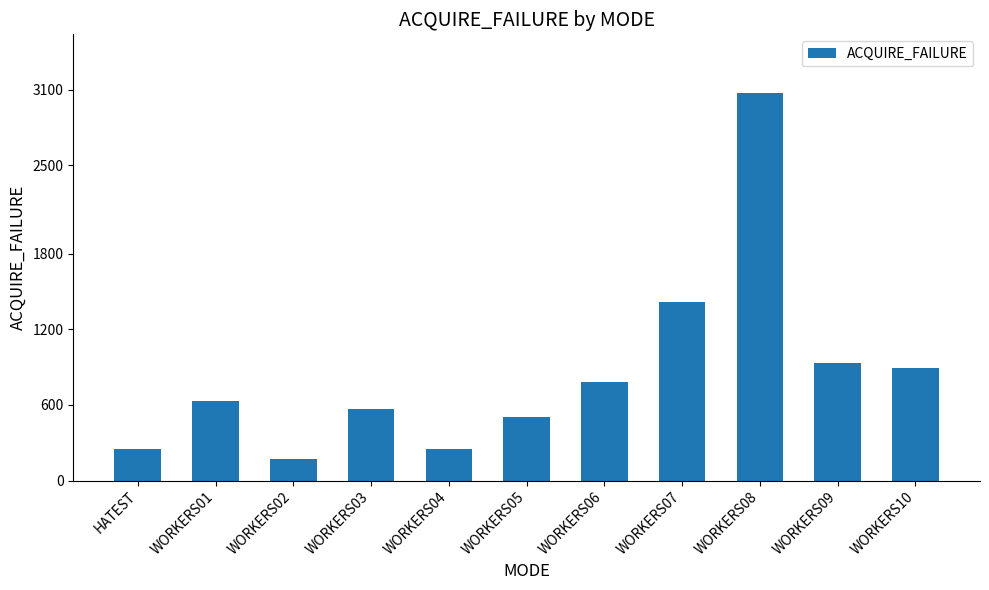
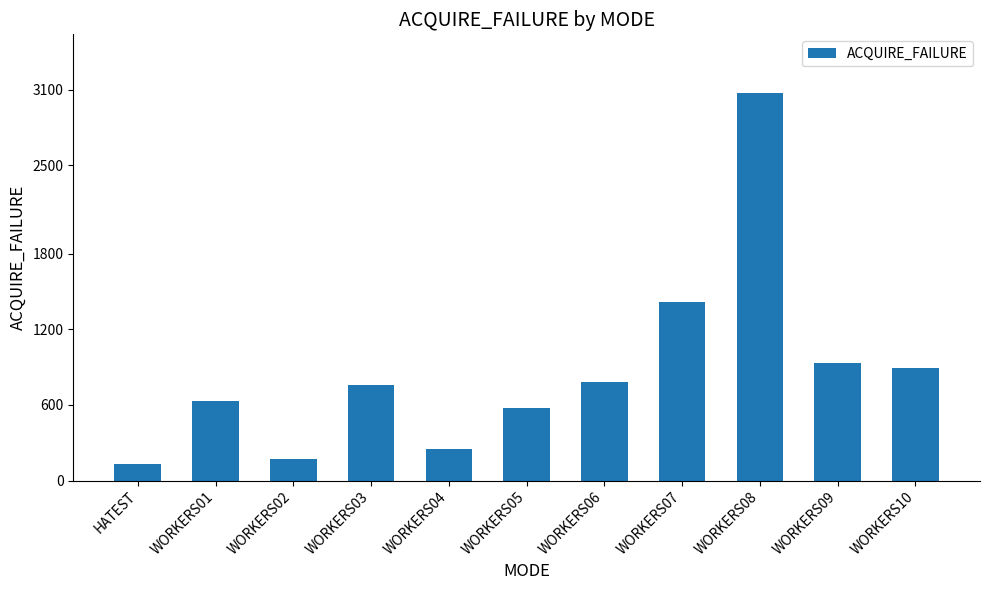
  {
-   "HATEST": 250,
+   "HATEST": 140,
    "WORKERS01": 630,
    "WORKERS02": 170,
-   "WORKERS03": 570,
+   "WORKERS03": 760,
    "WORKERS04": 250,
-   "WORKERS05": 510,
+   "WORKERS05": 580,
    "WORKERS06": 780,
    "WORKERS07": 1410,
    "WORKERS08": 3080,
    "WORKERS09": 940,
    "WORKERS10": 890
  }
